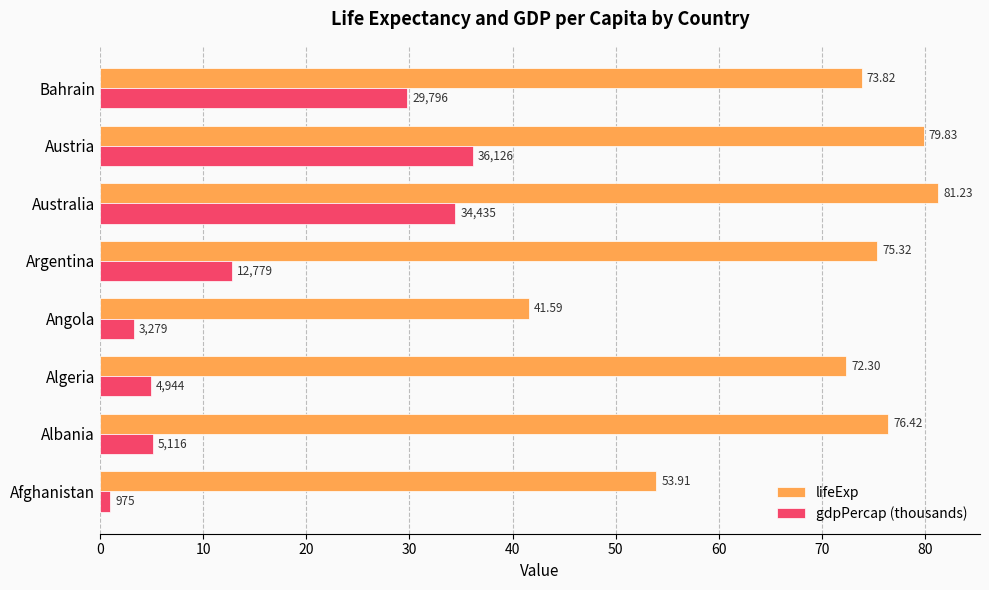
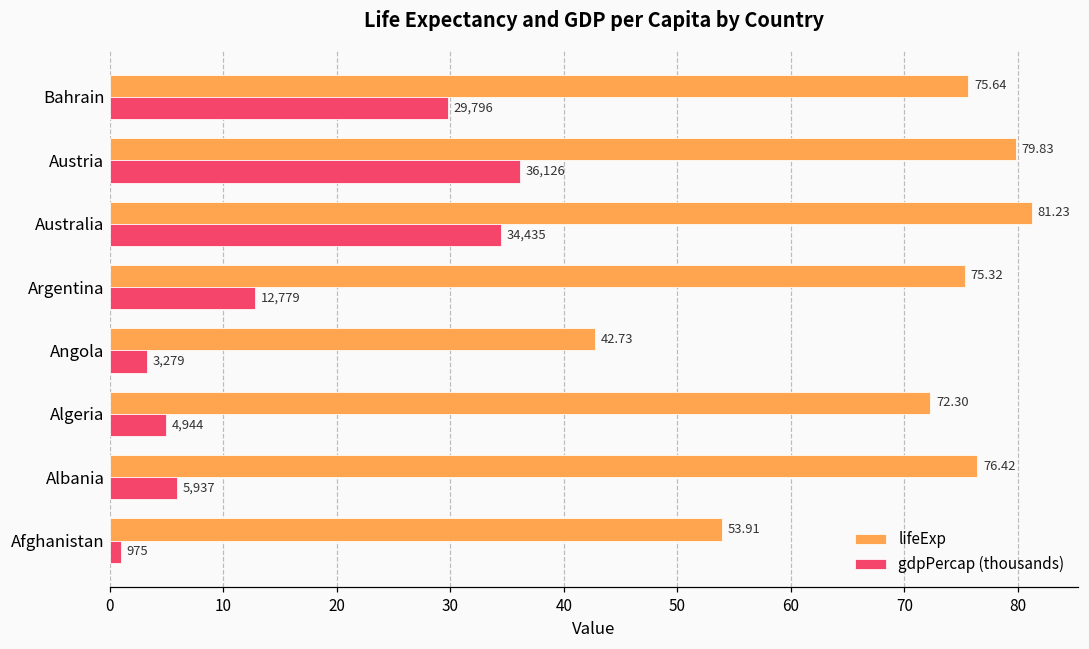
  {
    "lifeExp": {
-     "Bahrain": "73.82",
+     "Bahrain": "75.64",
      "Austria": "79.83",
      "Australia": "81.23",
      "Argentina": "75.32",
-     "Angola": "41.59",
+     "Angola": "42.73",
      "Algeria": "72.30",
      "Albania": "76.42",
      "Afghanistan": "53.91"
    },
    "gdpPercap (thousands)": {
-     "Albania": "5,116"
+     "Albania": "5,937"
    }
  }
